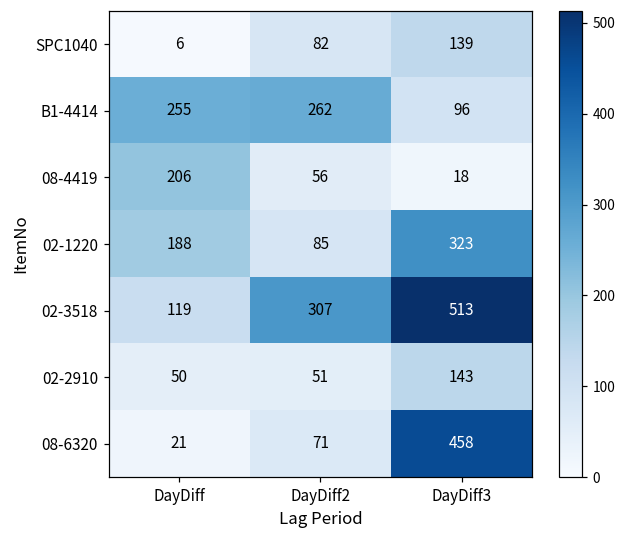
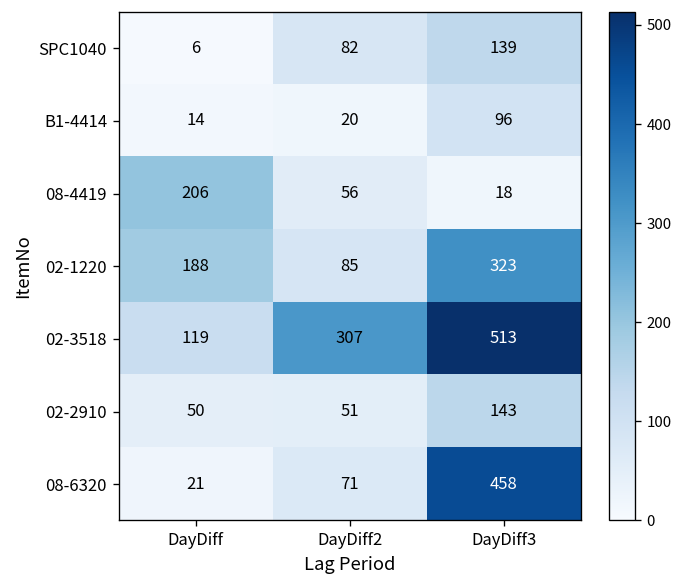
  {
    "SPC1040": {
      "DayDiff": 6,
      "DayDiff2": 82,
      "DayDiff3": 139
    },
    "B1-4414": {
-     "DayDiff": 255,
-     "DayDiff2": 262,
+     "DayDiff": 14,
+     "DayDiff2": 20,
      "DayDiff3": 96
    },
    "08-4419": {
      "DayDiff": 206,
      "DayDiff2": 56,
      "DayDiff3": 18
    },
    "02-1220": {
      "DayDiff": 188,
      "DayDiff2": 85,
      "DayDiff3": 323
    },
    "02-3518": {
      "DayDiff": 119,
      "DayDiff2": 307,
      "DayDiff3": 513
    },
    "02-2910": {
      "DayDiff": 50,
      "DayDiff2": 51,
      "DayDiff3": 143
    },
    "08-6320": {
      "DayDiff": 21,
      "DayDiff2": 71,
      "DayDiff3": 458
    }
  }
